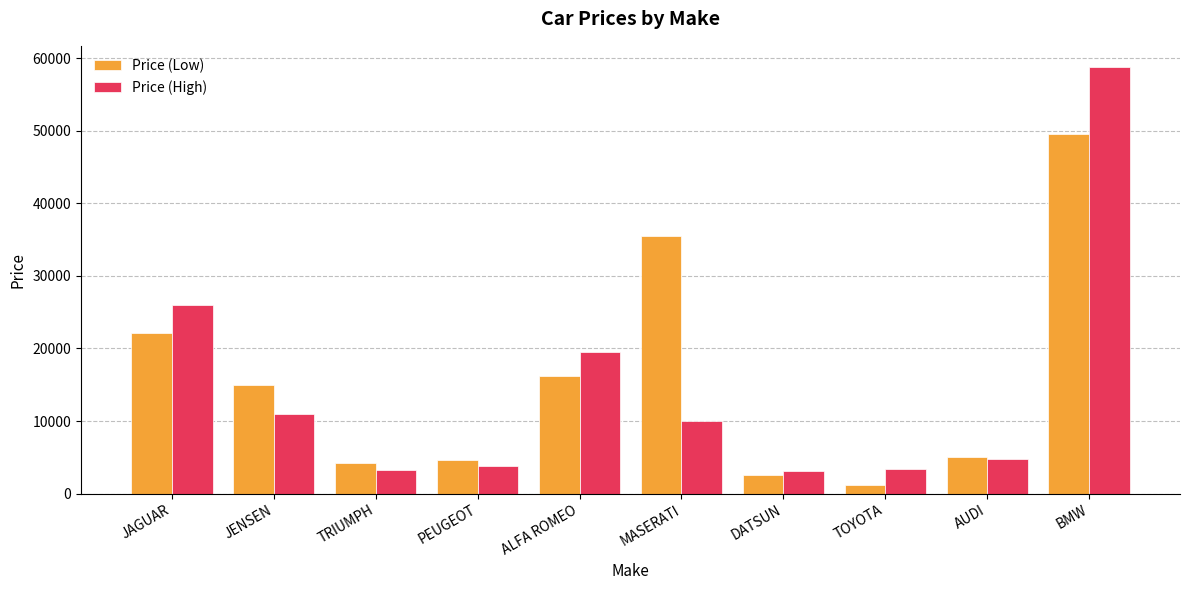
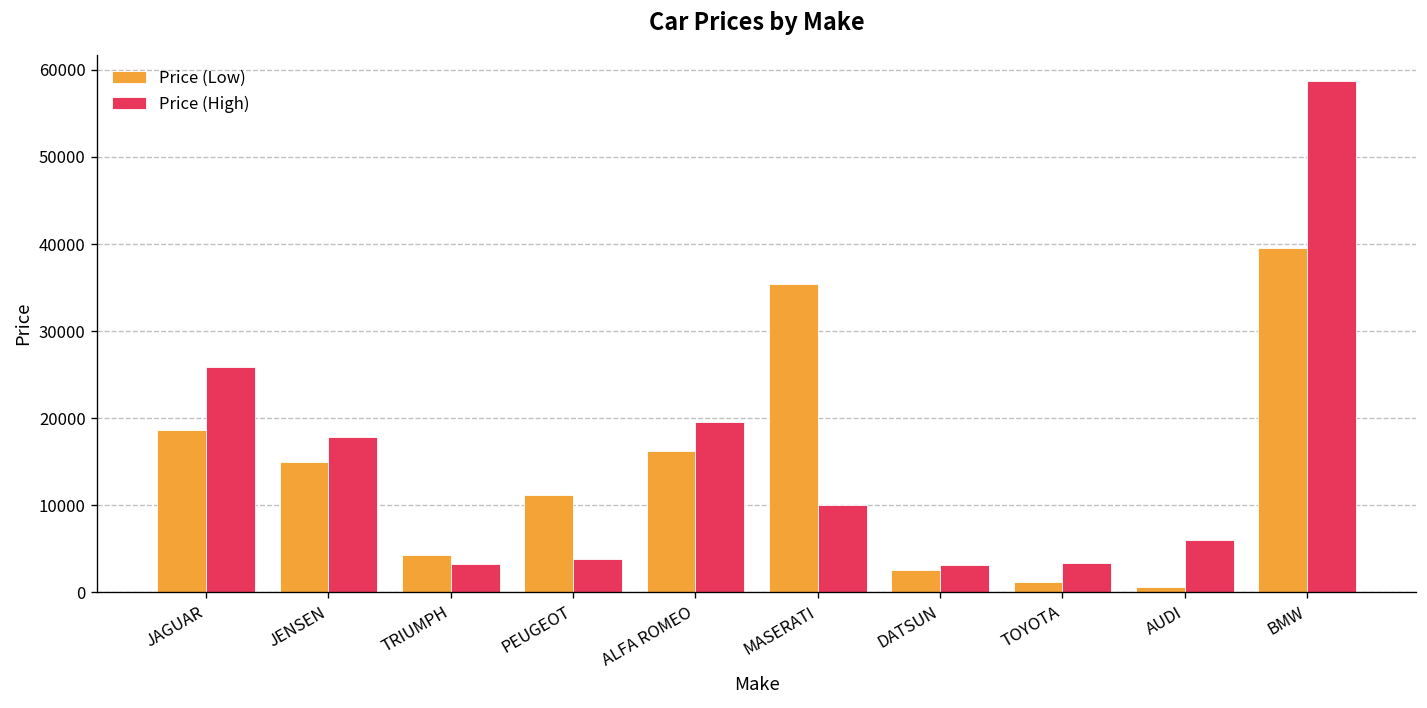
  {
    "Price (Low)": {
-     "JAGUAR": 22000,
+     "JAGUAR": 19000,
      "JENSEN": 15000,
      "TRIUMPH": 4000,
-     "PEUGEOT": 5000,
+     "PEUGEOT": 11000,
      "ALFA ROMEO": 16000,
      "MASERATI": 35000,
      "DATSUN": 3000,
      "TOYOTA": 1000,
-     "AUDI": 5000,
-     "BMW": 50000
+     "AUDI": 1000,
+     "BMW": 40000
    },
    "Price (High)": {
      "JAGUAR": 26000,
-     "JENSEN": 11000,
+     "JENSEN": 18000,
      "TRIUMPH": 3000,
      "PEUGEOT": 4000,
      "ALFA ROMEO": 20000,
      "MASERATI": 10000,
      "DATSUN": 3000,
      "TOYOTA": 3000,
-     "AUDI": 5000,
+     "AUDI": 6000,
      "BMW": 59000
    }
  }
